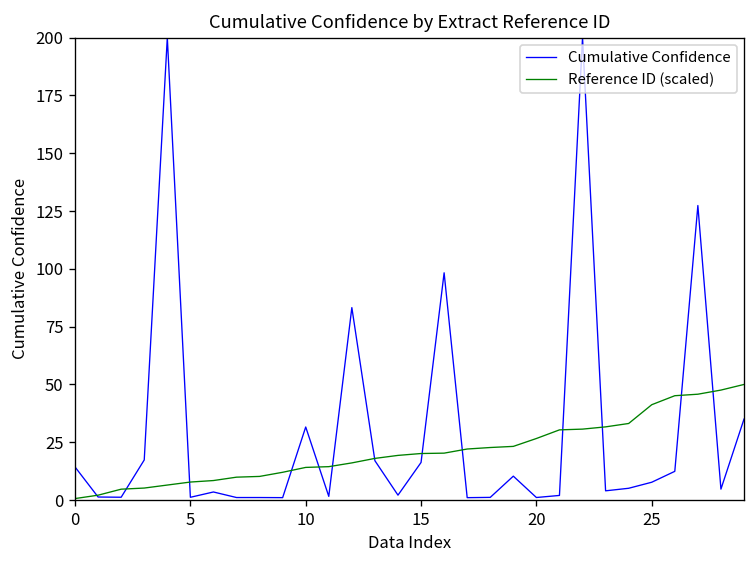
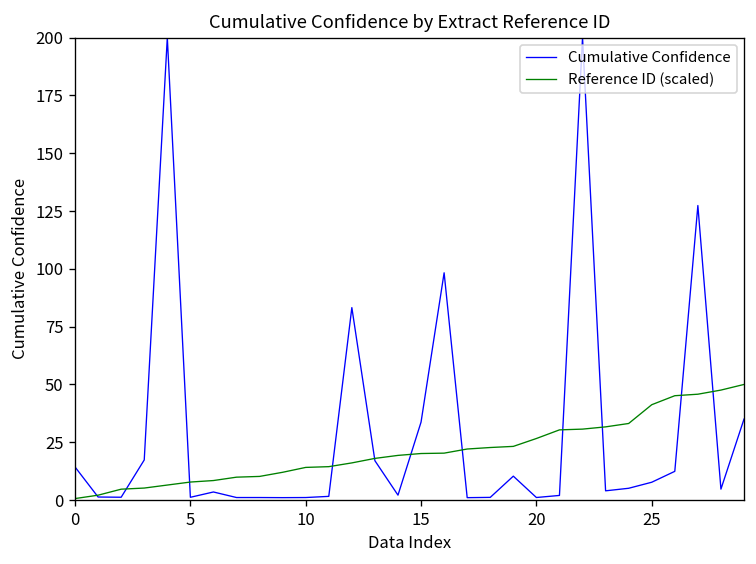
  {
    "Cumulative Confidence": {
      "0": 14,
      "5": 1,
-     "10": 32,
-     "15": 16,
+     "10": 1,
+     "15": 34,
      "20": 1,
      "25": 8
    },
    "Reference ID (scaled)": {
      "0": 1,
      "5": 8,
      "10": 14,
      "15": 20,
      "20": 27,
      "25": 41
    }
  }
